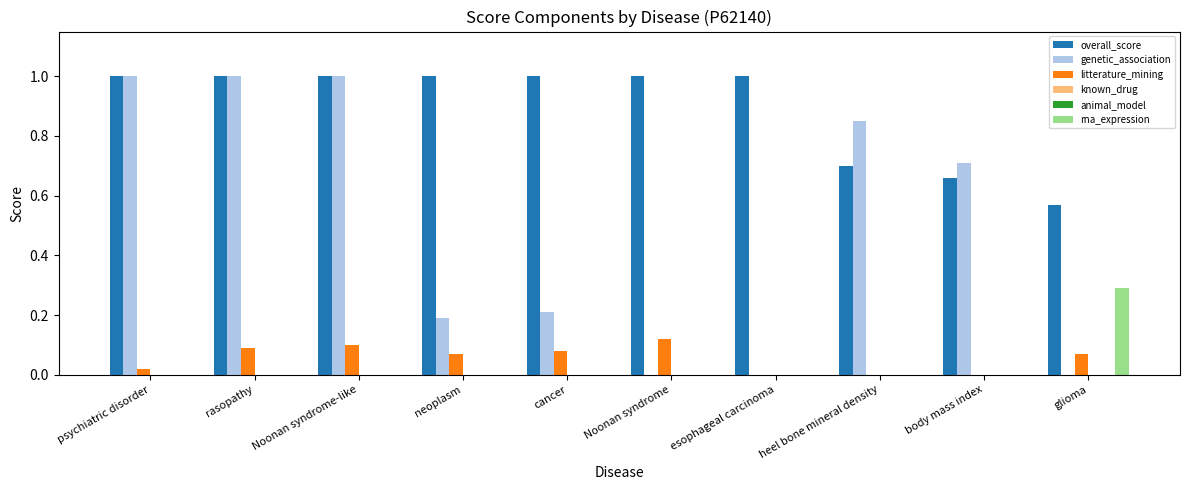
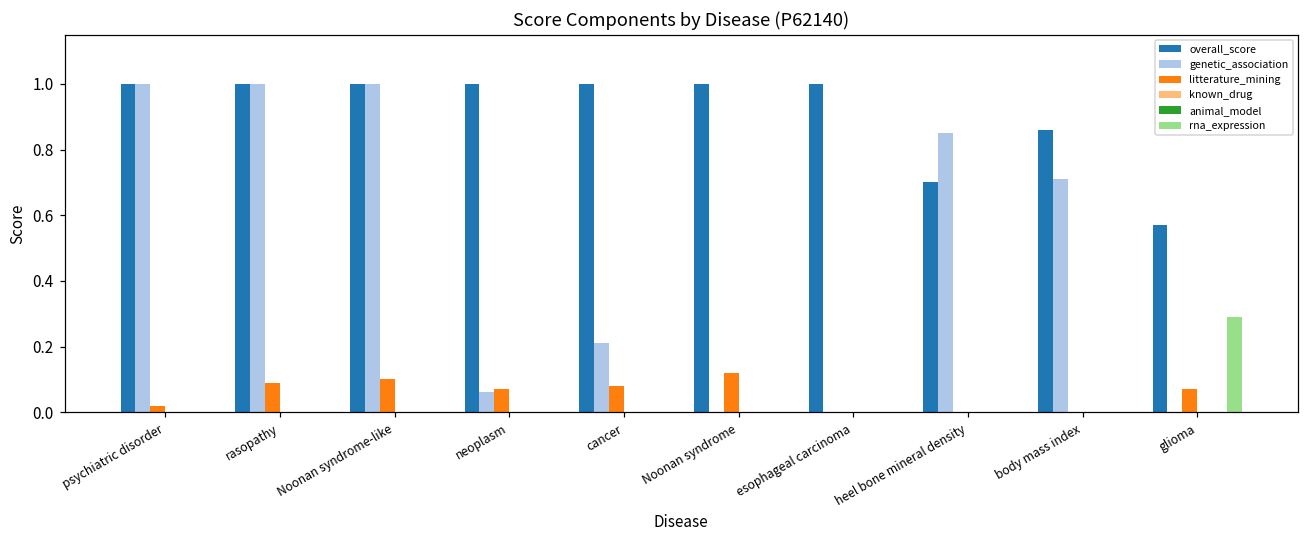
  {
    "overall_score": {
      "psychiatric disorder": 1.00,
      "rasopathy": 1.00,
      "Noonan syndrome-like": 1.00,
      "neoplasm": 1.00,
      "cancer": 1.00,
      "Noonan syndrome": 1.00,
      "esophageal carcinoma": 1.00,
      "heel bone mineral density": 0.70,
-     "body mass index": 0.66,
+     "body mass index": 0.86,
      "glioma": 0.57
    },
    "genetic_association": {
      "psychiatric disorder": 1.00,
      "rasopathy": 1.00,
      "Noonan syndrome-like": 1.00,
-     "neoplasm": 0.19,
+     "neoplasm": 0.06,
      "cancer": 0.21,
      "Noonan syndrome": 0.00,
      "esophageal carcinoma": 0.00,
      "heel bone mineral density": 0.85,
      "body mass index": 0.71,
      "glioma": 0.00
    },
    "litterature_mining": {
      "psychiatric disorder": 0.02,
      "rasopathy": 0.09,
      "Noonan syndrome-like": 0.10,
      "neoplasm": 0.07,
      "cancer": 0.08,
      "Noonan syndrome": 0.12,
      "esophageal carcinoma": 0.00,
      "heel bone mineral density": 0.00,
      "body mass index": 0.00,
      "glioma": 0.07
    },
    "known_drug": {
      "psychiatric disorder": 0.00,
      "rasopathy": 0.00,
      "Noonan syndrome-like": 0.00,
      "neoplasm": 0.00,
      "cancer": 0.00,
      "Noonan syndrome": 0.00,
      "esophageal carcinoma": 0.00,
      "heel bone mineral density": 0.00,
      "body mass index": 0.00,
      "glioma": 0.00
    },
    "animal_model": {
      "psychiatric disorder": 0.00,
      "rasopathy": 0.00,
      "Noonan syndrome-like": 0.00,
      "neoplasm": 0.00,
      "cancer": 0.00,
      "Noonan syndrome": 0.00,
      "esophageal carcinoma": 0.00,
      "heel bone mineral density": 0.00,
      "body mass index": 0.00,
      "glioma": 0.00
    },
    "rna_expression": {
      "psychiatric disorder": 0.00,
      "rasopathy": 0.00,
      "Noonan syndrome-like": 0.00,
      "neoplasm": 0.00,
      "cancer": 0.00,
      "Noonan syndrome": 0.00,
      "esophageal carcinoma": 0.00,
      "heel bone mineral density": 0.00,
      "body mass index": 0.00,
      "glioma": 0.29
    }
  }
